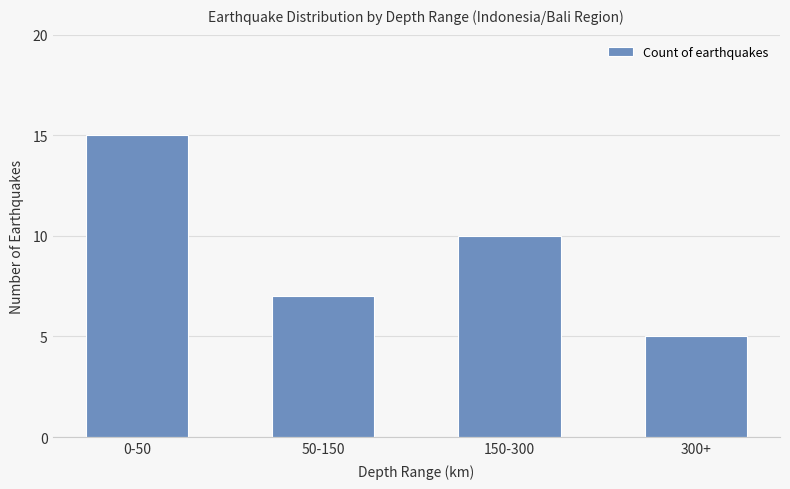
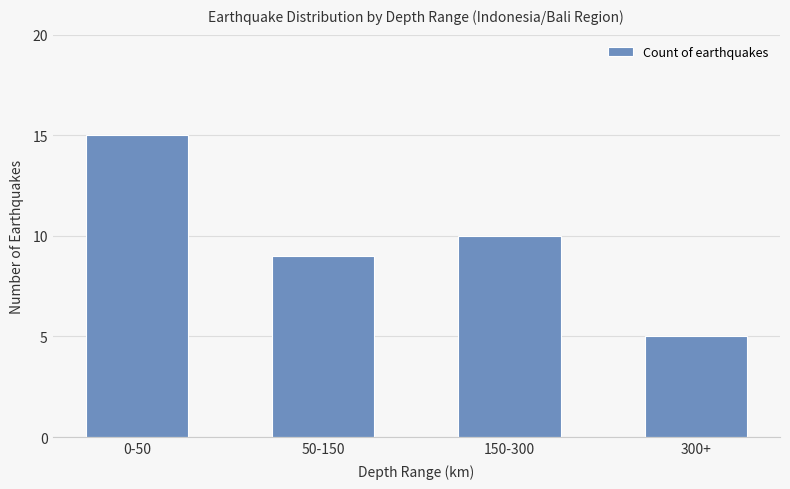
  {
    "0-50": 15,
-   "50-150": 7,
+   "50-150": 9,
    "150-300": 10,
    "300+": 5
  }
